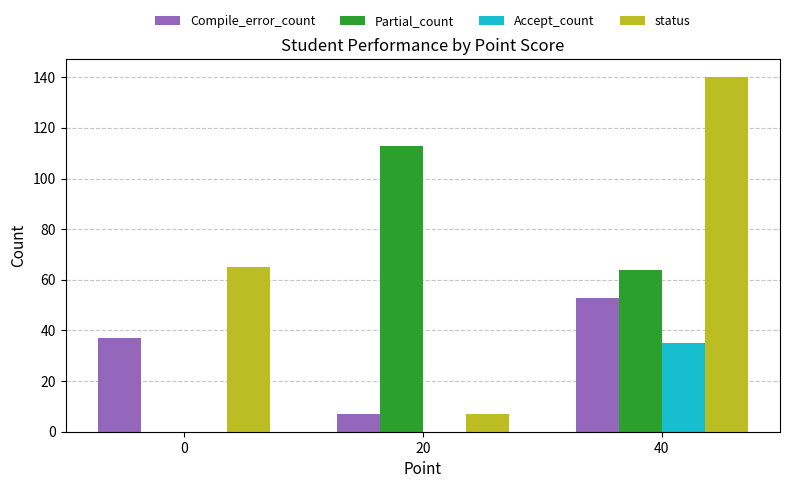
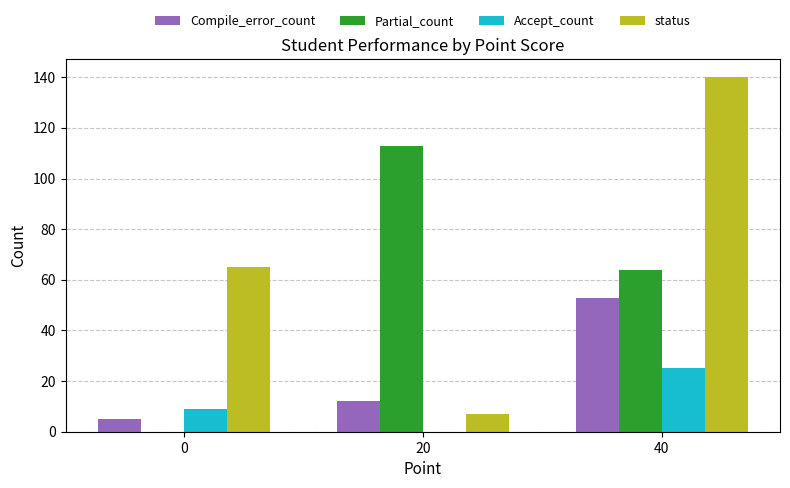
  {
    "Compile_error_count": {
-     "0": 37,
-     "20": 7,
+     "0": 5,
+     "20": 12,
      "40": 53
    },
    "Partial_count": {
      "0": 0,
      "20": 113,
      "40": 64
    },
    "Accept_count": {
-     "0": 0,
+     "0": 9,
      "20": 0,
-     "40": 35
+     "40": 25
    },
    "status": {
      "0": 65,
      "20": 7,
      "40": 140
    }
  }
